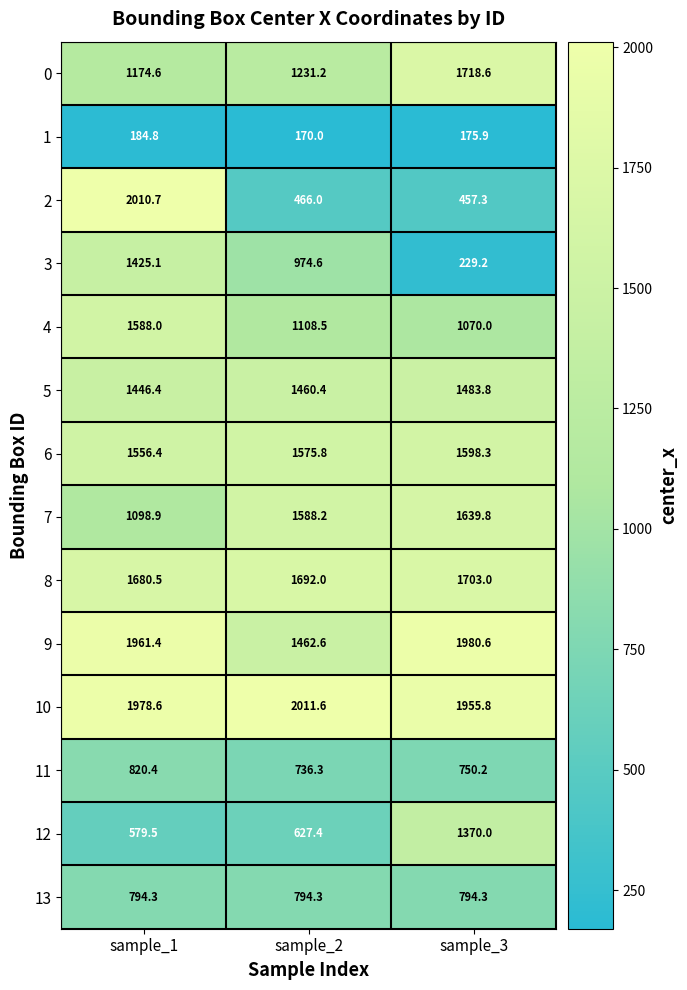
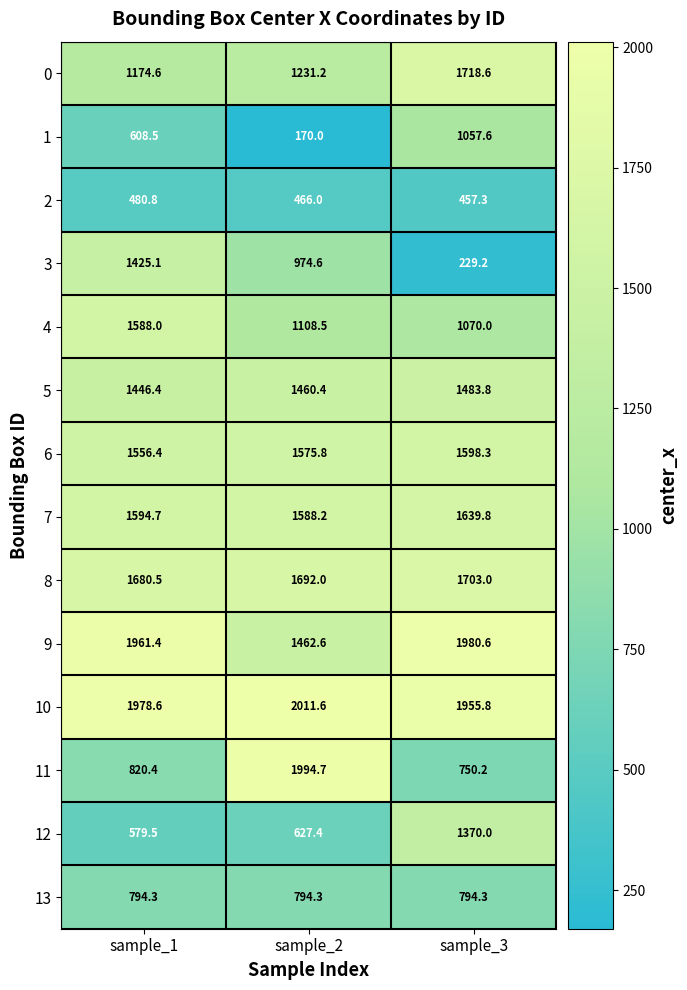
  {
    "0": {
      "sample_1": 1174.6,
      "sample_2": 1231.2,
      "sample_3": 1718.6
    },
    "1": {
-     "sample_1": 184.8,
+     "sample_1": 608.5,
      "sample_2": 170.0,
-     "sample_3": 175.9
+     "sample_3": 1057.6
    },
    "2": {
-     "sample_1": 2010.7,
+     "sample_1": 480.8,
      "sample_2": 466.0,
      "sample_3": 457.3
    },
    "3": {
      "sample_1": 1425.1,
      "sample_2": 974.6,
      "sample_3": 229.2
    },
    "4": {
      "sample_1": 1588.0,
      "sample_2": 1108.5,
      "sample_3": 1070.0
    },
    "5": {
      "sample_1": 1446.4,
      "sample_2": 1460.4,
      "sample_3": 1483.8
    },
    "6": {
      "sample_1": 1556.4,
      "sample_2": 1575.8,
      "sample_3": 1598.3
    },
    "7": {
-     "sample_1": 1098.9,
+     "sample_1": 1594.7,
      "sample_2": 1588.2,
      "sample_3": 1639.8
    },
    "8": {
      "sample_1": 1680.5,
      "sample_2": 1692.0,
      "sample_3": 1703.0
    },
    "9": {
      "sample_1": 1961.4,
      "sample_2": 1462.6,
      "sample_3": 1980.6
    },
    "10": {
      "sample_1": 1978.6,
      "sample_2": 2011.6,
      "sample_3": 1955.8
    },
    "11": {
      "sample_1": 820.4,
-     "sample_2": 736.3,
+     "sample_2": 1994.7,
      "sample_3": 750.2
    },
    "12": {
      "sample_1": 579.5,
      "sample_2": 627.4,
      "sample_3": 1370.0
    },
    "13": {
      "sample_1": 794.3,
      "sample_2": 794.3,
      "sample_3": 794.3
    }
  }
